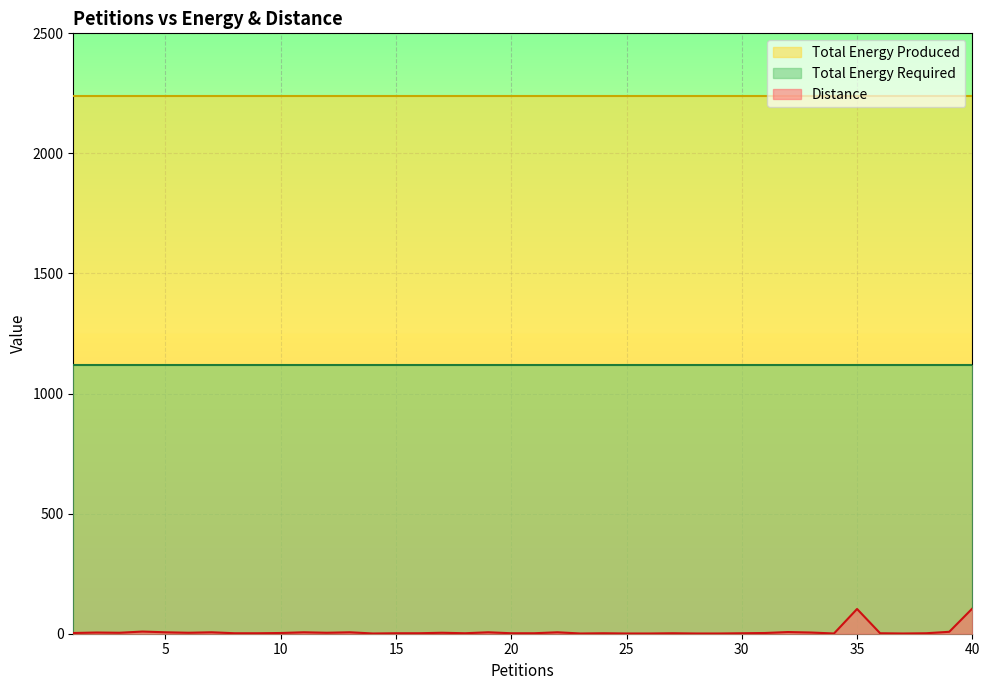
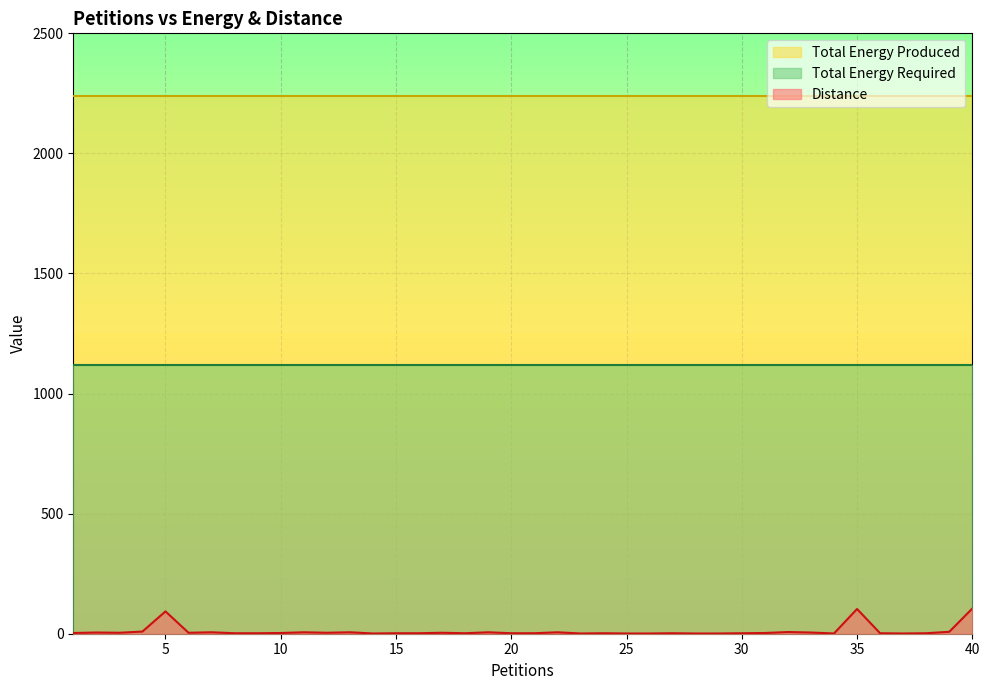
  {
    "Total Energy Produced": {
      "5": 2240,
      "10": 2240,
      "15": 2240,
      "20": 2240,
      "25": 2240,
      "30": 2240,
      "40": 2240
    },
    "Total Energy Required": {
      "5": 1120,
      "10": 1120,
      "15": 1120,
      "20": 1120,
      "25": 1120,
      "30": 1120,
      "35": 1120,
      "40": 1120
    },
    "Distance": {
-     "5": 10,
+     "5": 90,
      "10": 0,
      "15": 0,
      "20": 0,
      "25": 0,
      "30": 0,
      "35": 100,
      "40": 110
    }
  }
